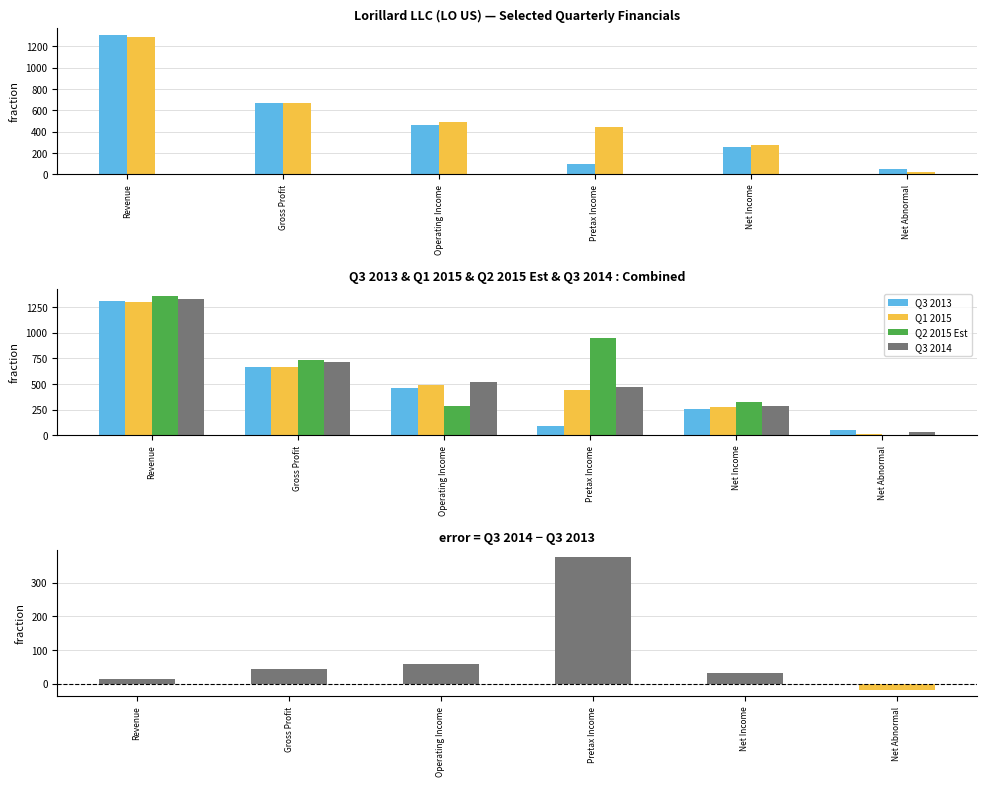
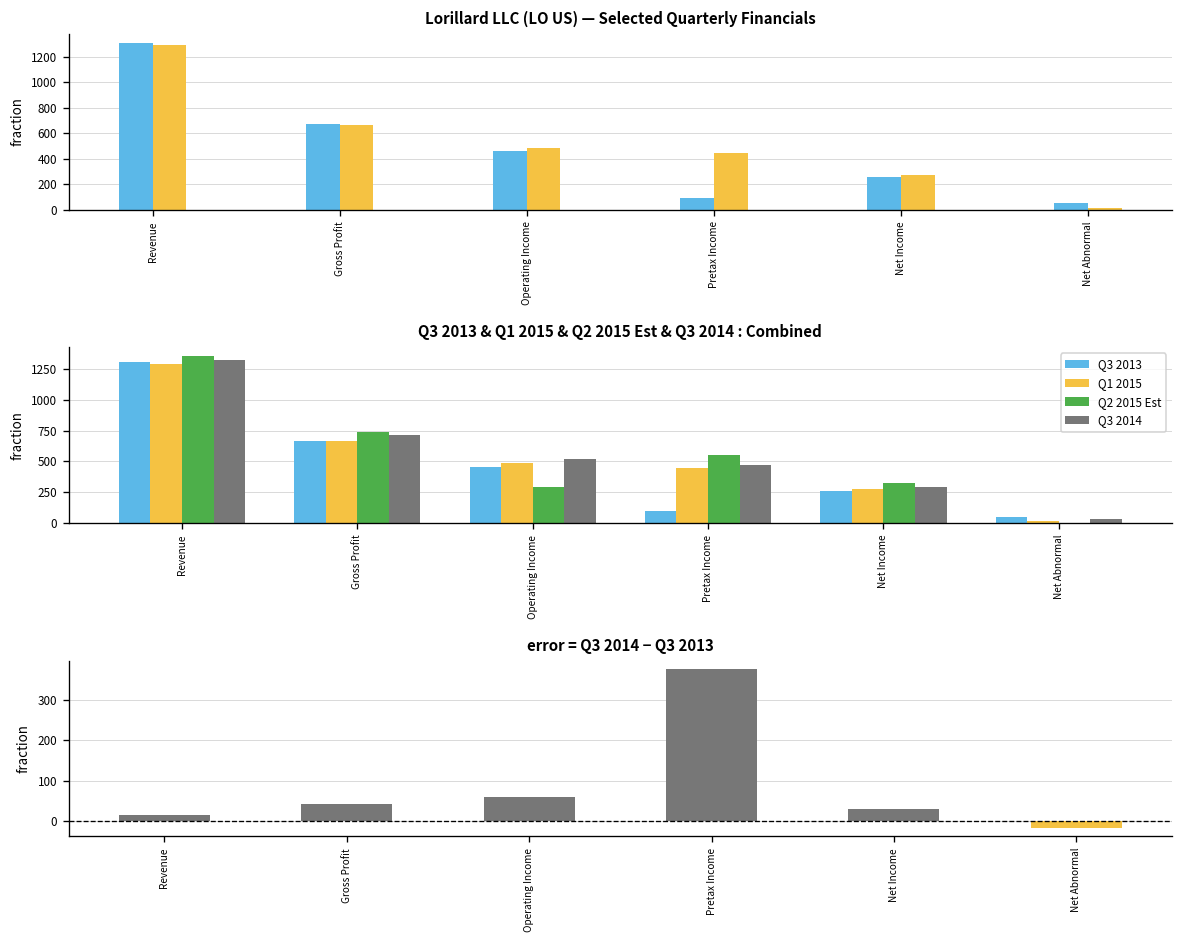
  {
    "Lorillard LLC (LO US) — Selected Quarterly Financials": {
      "Q3 2013": {
        "Revenue": 1310,
        "Gross Profit": 670,
        "Operating Income": 460,
        "Pretax Income": 90,
        "Net Income": 260,
        "Net Abnormal": 50
      },
      "Q1 2015": {
        "Revenue": 1290,
        "Gross Profit": 670,
        "Operating Income": 490,
        "Pretax Income": 440,
        "Net Income": 280
      }
    },
    "Q3 2013 & Q1 2015 & Q2 2015 Est & Q3 2014 : Combined": {
      "Q3 2013": {
        "Revenue": 1310,
        "Gross Profit": 670,
        "Operating Income": 460,
        "Pretax Income": 90,
        "Net Income": 260,
        "Net Abnormal": 50
      },
      "Q1 2015": {
        "Revenue": 1290,
        "Gross Profit": 670,
        "Operating Income": 490,
        "Pretax Income": 440,
        "Net Income": 280
      },
      "Q2 2015 Est": {
        "Revenue": 1360,
        "Gross Profit": 740,
        "Operating Income": 290,
-       "Pretax Income": 940,
+       "Pretax Income": 550,
        "Net Income": 330,
        "Net Abnormal": 0
      },
      "Q3 2014": {
        "Revenue": 1320,
        "Gross Profit": 710,
        "Operating Income": 520,
        "Pretax Income": 470,
        "Net Income": 290,
        "Net Abnormal": 30
      }
    },
    "error = Q3 2014 − Q3 2013": {
      "Revenue": 10,
      "Gross Profit": 40,
      "Operating Income": 60,
      "Pretax Income": 380,
      "Net Income": 30,
      "Net Abnormal": -20
    }
  }
